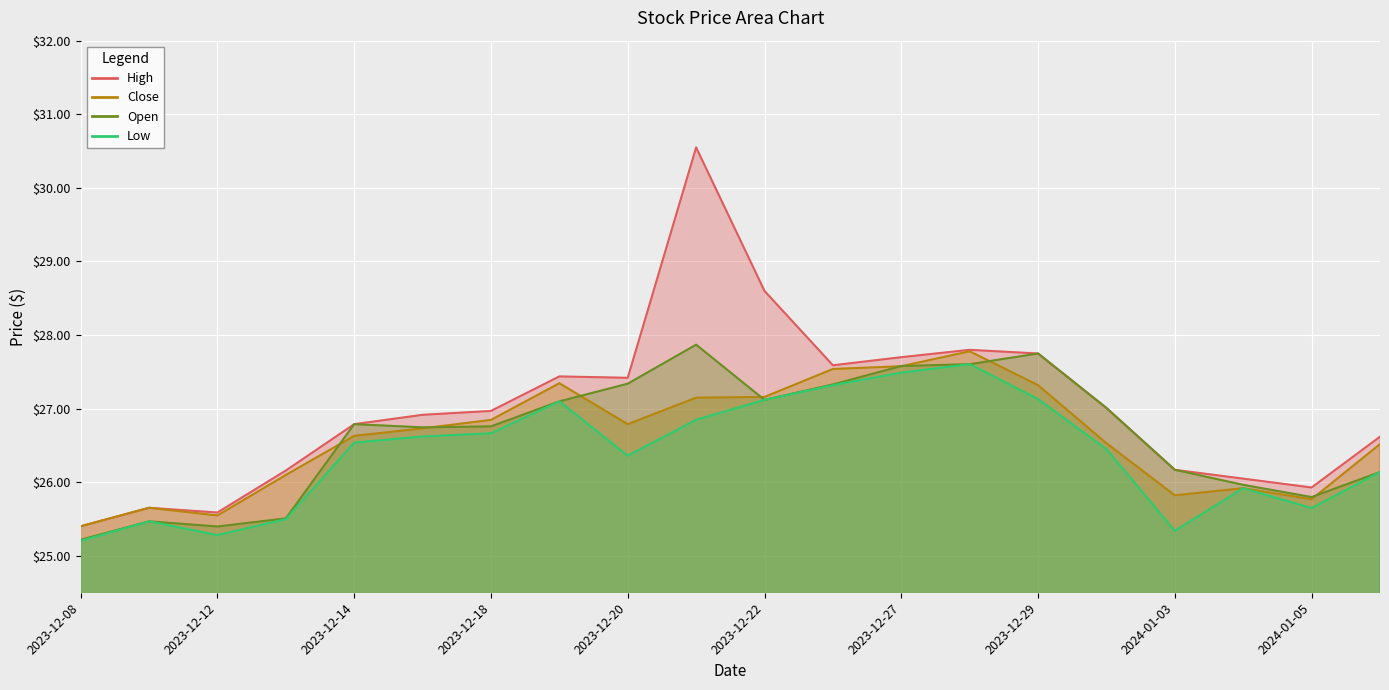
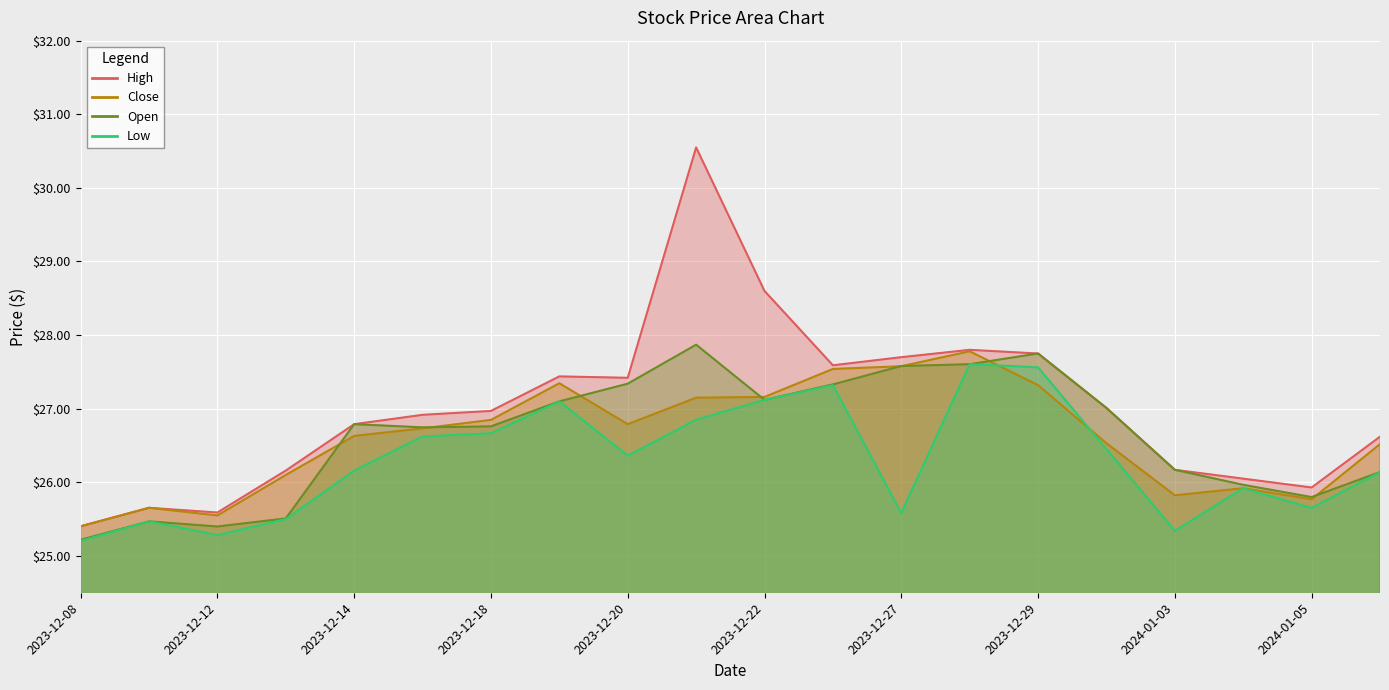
  {
    "Low": {
      "2023-12-12": "$25.3",
-     "2023-12-14": "$26.5",
+     "2023-12-14": "$26.2",
      "2023-12-18": "$26.7",
      "2023-12-20": "$26.4",
-     "2023-12-27": "$27.5",
-     "2023-12-29": "$27.1",
+     "2023-12-27": "$25.6",
+     "2023-12-29": "$27.6",
      "2024-01-03": "$25.3",
      "2024-01-05": "$25.6"
    }
  }
